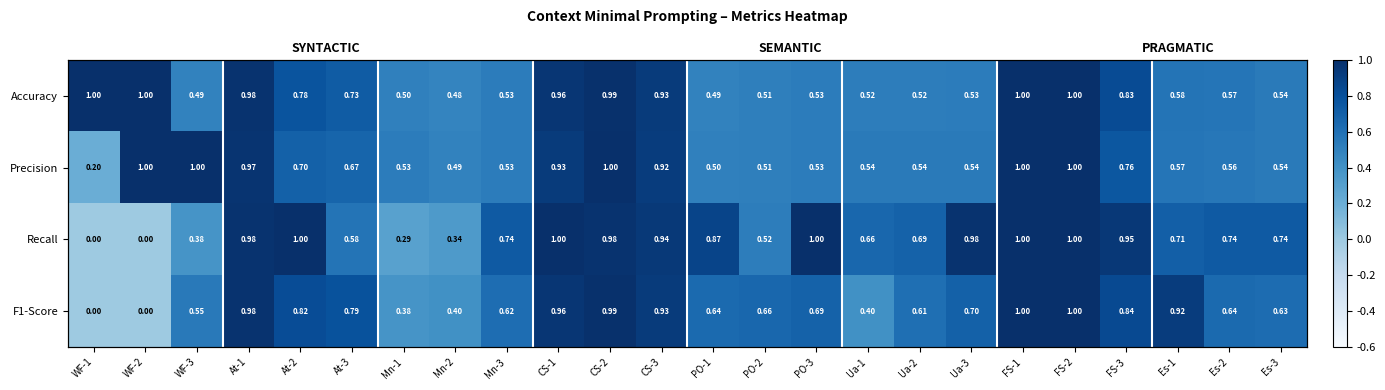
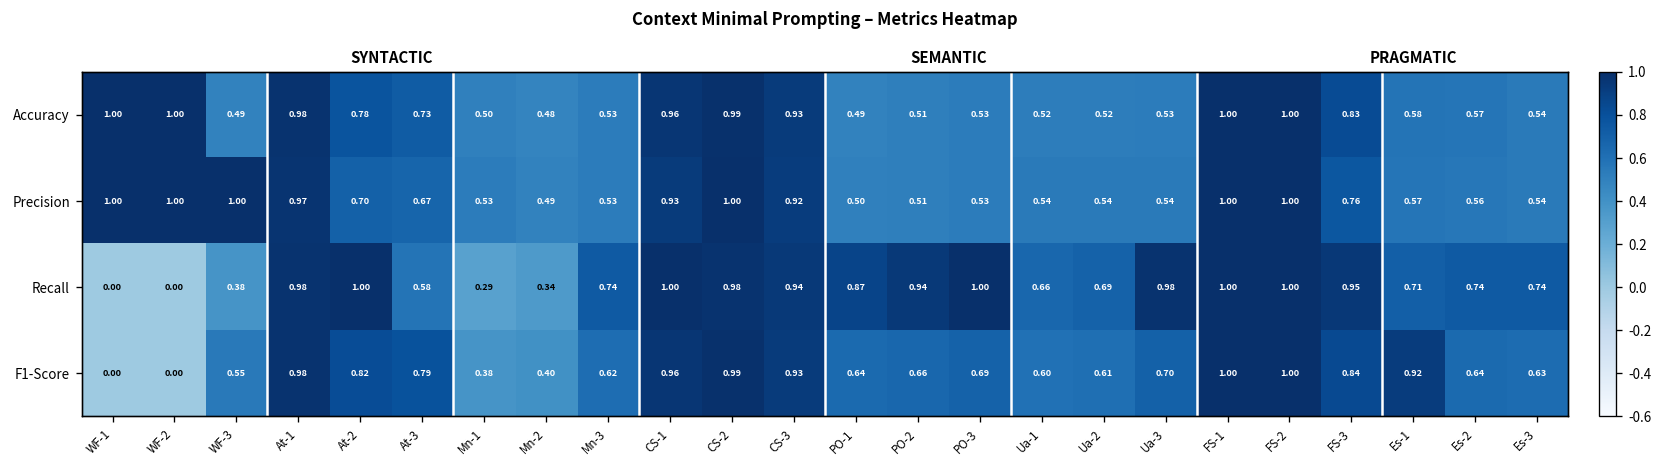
  {
    "Accuracy": {
      "WF-1": 1.00,
      "WF-2": 1.00,
      "WF-3": 0.49,
      "At-1": 0.98,
      "At-2": 0.78,
      "At-3": 0.73,
      "Mn-1": 0.50,
      "Mn-2": 0.48,
      "Mn-3": 0.53,
      "CS-1": 0.96,
      "CS-2": 0.99,
      "CS-3": 0.93,
      "PO-1": 0.49,
      "PO-2": 0.51,
      "PO-3": 0.53,
      "Ua-1": 0.52,
      "Ua-2": 0.52,
      "Ua-3": 0.53,
      "FS-1": 1.00,
      "FS-2": 1.00,
      "FS-3": 0.83,
      "Es-1": 0.58,
      "Es-2": 0.57,
      "Es-3": 0.54
    },
    "Precision": {
-     "WF-1": 0.20,
+     "WF-1": 1.00,
      "WF-2": 1.00,
      "WF-3": 1.00,
      "At-1": 0.97,
      "At-2": 0.70,
      "At-3": 0.67,
      "Mn-1": 0.53,
      "Mn-2": 0.49,
      "Mn-3": 0.53,
      "CS-1": 0.93,
      "CS-2": 1.00,
      "CS-3": 0.92,
      "PO-1": 0.50,
      "PO-2": 0.51,
      "PO-3": 0.53,
      "Ua-1": 0.54,
      "Ua-2": 0.54,
      "Ua-3": 0.54,
      "FS-1": 1.00,
      "FS-2": 1.00,
      "FS-3": 0.76,
      "Es-1": 0.57,
      "Es-2": 0.56,
      "Es-3": 0.54
    },
    "Recall": {
      "WF-1": 0.00,
      "WF-2": 0.00,
      "WF-3": 0.38,
      "At-1": 0.98,
      "At-2": 1.00,
      "At-3": 0.58,
      "Mn-1": 0.29,
      "Mn-2": 0.34,
      "Mn-3": 0.74,
      "CS-1": 1.00,
      "CS-2": 0.98,
      "CS-3": 0.94,
      "PO-1": 0.87,
-     "PO-2": 0.52,
+     "PO-2": 0.94,
      "PO-3": 1.00,
      "Ua-1": 0.66,
      "Ua-2": 0.69,
      "Ua-3": 0.98,
      "FS-1": 1.00,
      "FS-2": 1.00,
      "FS-3": 0.95,
      "Es-1": 0.71,
      "Es-2": 0.74,
      "Es-3": 0.74
    },
    "F1-Score": {
      "WF-1": 0.00,
      "WF-2": 0.00,
      "WF-3": 0.55,
      "At-1": 0.98,
      "At-2": 0.82,
      "At-3": 0.79,
      "Mn-1": 0.38,
      "Mn-2": 0.40,
      "Mn-3": 0.62,
      "CS-1": 0.96,
      "CS-2": 0.99,
      "CS-3": 0.93,
      "PO-1": 0.64,
      "PO-2": 0.66,
      "PO-3": 0.69,
-     "Ua-1": 0.40,
+     "Ua-1": 0.60,
      "Ua-2": 0.61,
      "Ua-3": 0.70,
      "FS-1": 1.00,
      "FS-2": 1.00,
      "FS-3": 0.84,
      "Es-1": 0.92,
      "Es-2": 0.64,
      "Es-3": 0.63
    }
  }
